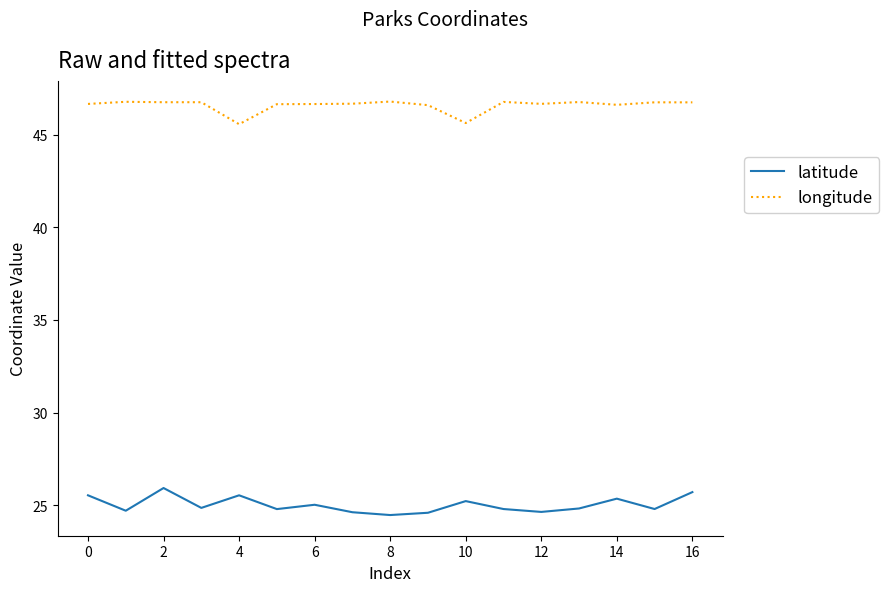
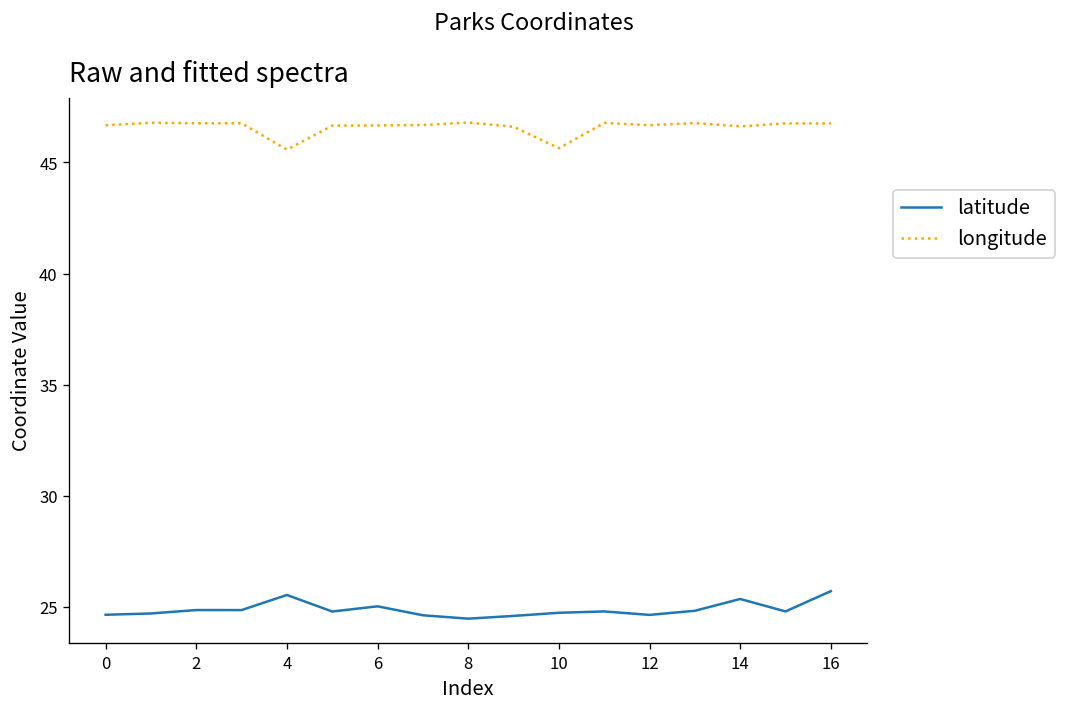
  {
    "latitude": {
-     "0": 25.5,
-     "2": 25.9,
+     "0": 24.6,
+     "2": 24.8,
      "4": 25.5,
      "6": 25.0,
      "8": 24.5,
-     "10": 25.2,
+     "10": 24.7,
      "12": 24.6,
      "14": 25.3,
      "16": 25.7
    },
    "longitude": {
      "0": 46.7,
      "2": 46.8,
      "4": 45.6,
      "6": 46.7,
      "8": 46.8,
      "10": 45.6,
      "12": 46.7,
      "14": 46.6,
      "16": 46.8
    }
  }
